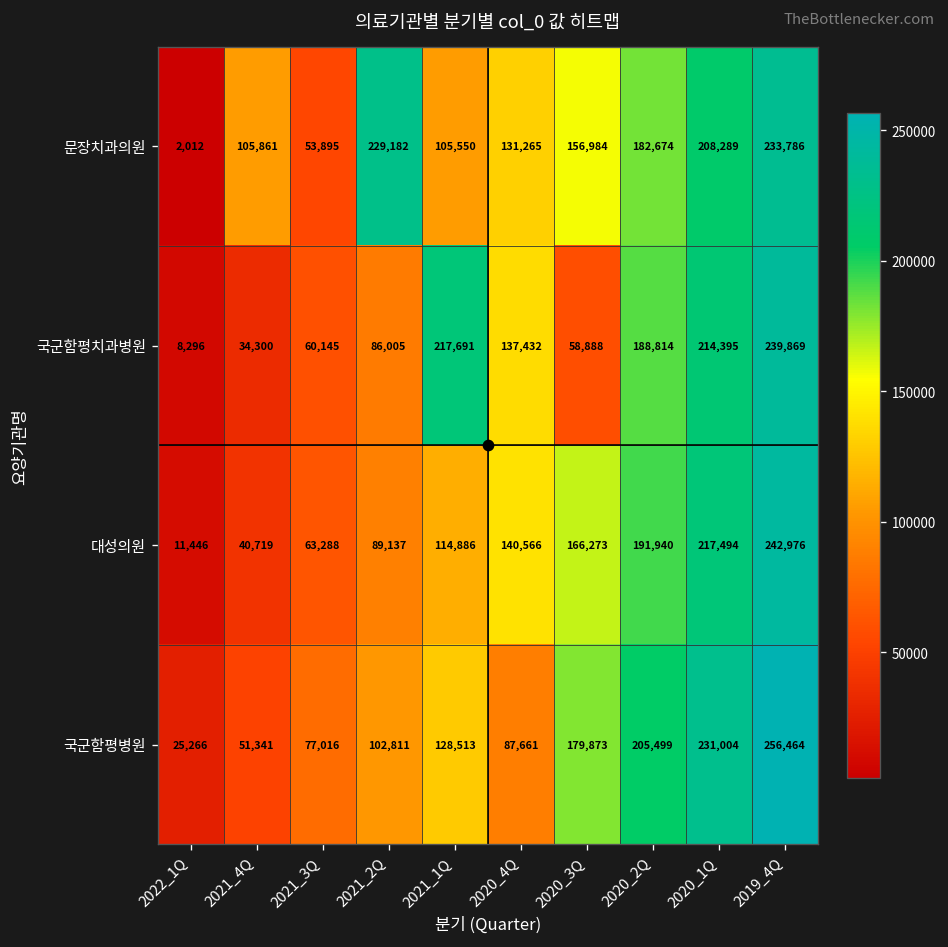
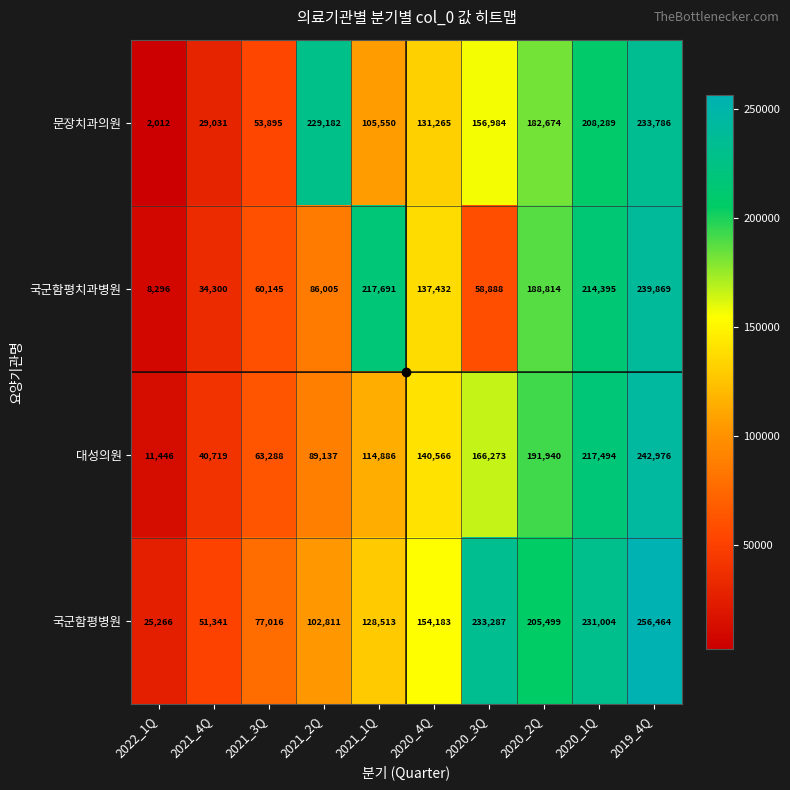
  {
    "문장치과의원": {
      "2022_1Q": "2,012",
-     "2021_4Q": "105,861",
+     "2021_4Q": "29,031",
      "2021_3Q": "53,895",
      "2021_2Q": "229,182",
      "2021_1Q": "105,550",
      "2020_4Q": "131,265",
      "2020_3Q": "156,984",
      "2020_2Q": "182,674",
      "2020_1Q": "208,289",
      "2019_4Q": "233,786"
    },
    "국군함평치과병원": {
      "2022_1Q": "8,296",
      "2021_4Q": "34,300",
      "2021_3Q": "60,145",
      "2021_2Q": "86,005",
      "2021_1Q": "217,691",
      "2020_4Q": "137,432",
      "2020_3Q": "58,888",
      "2020_2Q": "188,814",
      "2020_1Q": "214,395",
      "2019_4Q": "239,869"
    },
    "대성의원": {
      "2022_1Q": "11,446",
      "2021_4Q": "40,719",
      "2021_3Q": "63,288",
      "2021_2Q": "89,137",
      "2021_1Q": "114,886",
      "2020_4Q": "140,566",
      "2020_3Q": "166,273",
      "2020_2Q": "191,940",
      "2020_1Q": "217,494",
      "2019_4Q": "242,976"
    },
    "국군함평병원": {
      "2022_1Q": "25,266",
      "2021_4Q": "51,341",
      "2021_3Q": "77,016",
      "2021_2Q": "102,811",
      "2021_1Q": "128,513",
-     "2020_4Q": "87,661",
-     "2020_3Q": "179,873",
+     "2020_4Q": "154,183",
+     "2020_3Q": "233,287",
      "2020_2Q": "205,499",
      "2020_1Q": "231,004",
      "2019_4Q": "256,464"
    }
  }
